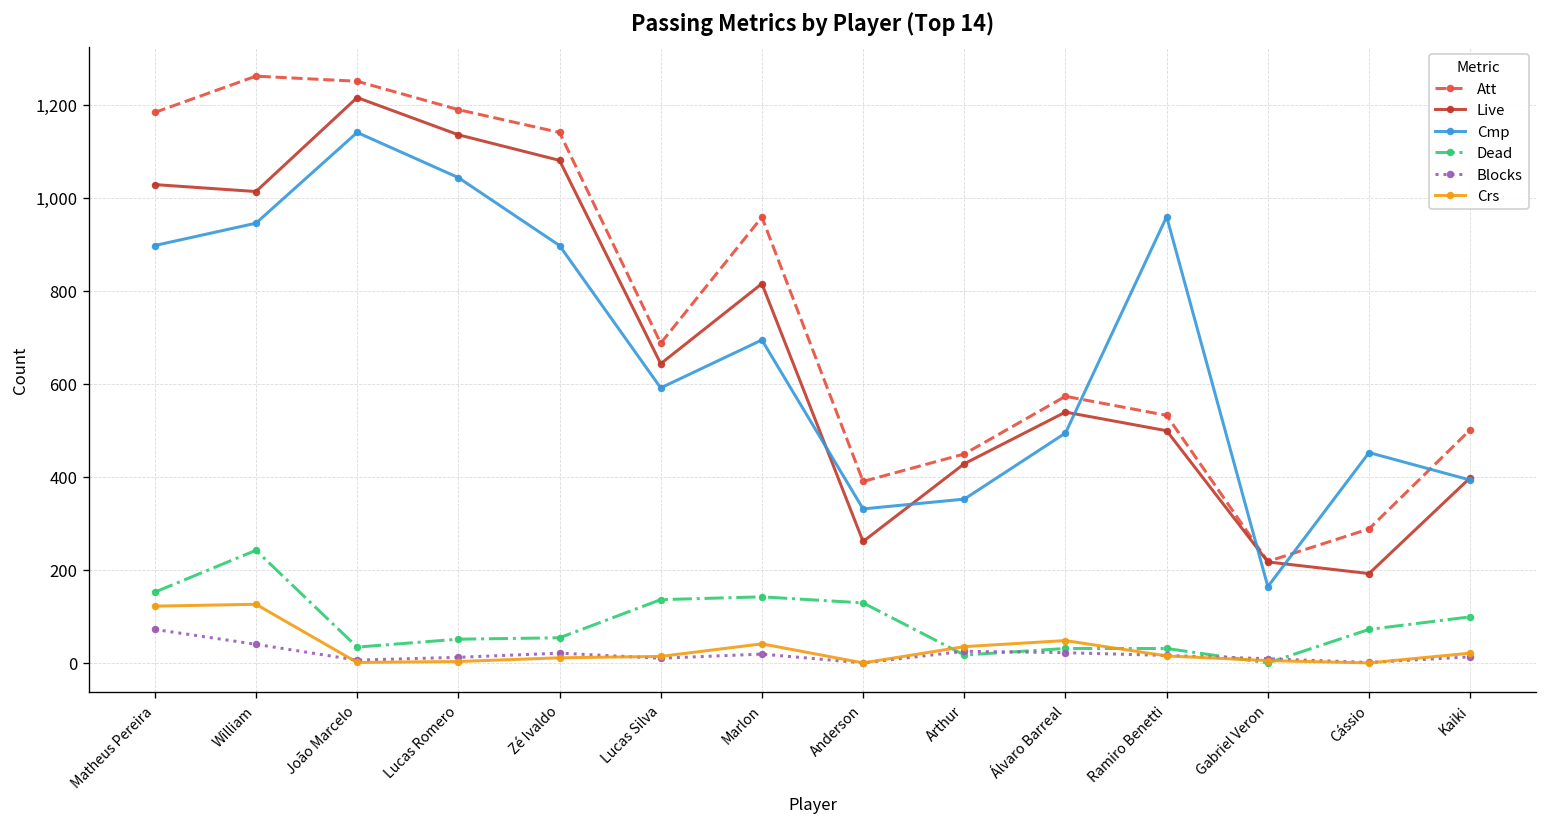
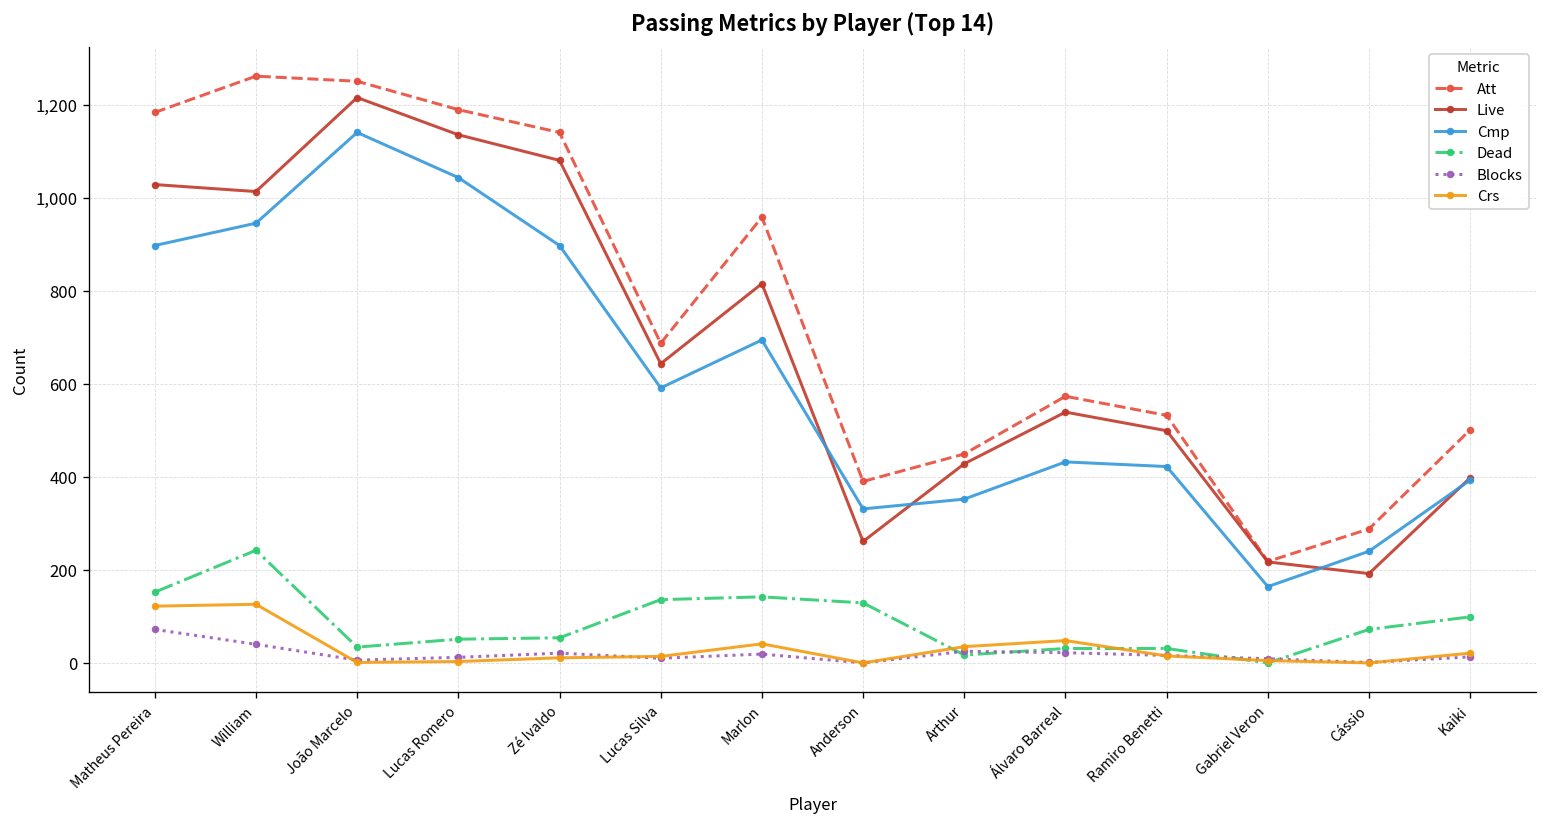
  {
    "Cmp": {
      "Matheus Pereira": "900",
      "William": "950",
      "João Marcelo": "1,140",
      "Lucas Romero": "1,040",
      "Zé Ivaldo": "900",
      "Lucas Silva": "590",
      "Marlon": "690",
      "Anderson": "330",
      "Arthur": "350",
-     "Álvaro Barreal": "490",
-     "Ramiro Benetti": "960",
+     "Álvaro Barreal": "430",
+     "Ramiro Benetti": "420",
      "Gabriel Veron": "160",
-     "Cássio": "450"
+     "Cássio": "240"
    },
    "Dead": {
      "Matheus Pereira": "150",
      "William": "240",
      "João Marcelo": "30",
      "Lucas Romero": "50",
      "Zé Ivaldo": "50",
      "Lucas Silva": "140",
      "Marlon": "140",
      "Anderson": "130",
      "Arthur": "20",
      "Álvaro Barreal": "30",
      "Ramiro Benetti": "30",
      "Cássio": "70",
      "Kaiki": "100"
    },
    "Blocks": {
      "Matheus Pereira": "70",
      "William": "40",
      "Lucas Romero": "10",
      "Zé Ivaldo": "20",
      "Marlon": "20",
      "Arthur": "30",
      "Álvaro Barreal": "20",
      "Kaiki": "10"
    },
    "Crs": {
      "Matheus Pereira": "120",
      "William": "130",
      "Lucas Romero": "0",
      "Zé Ivaldo": "10",
      "Marlon": "40",
      "Arthur": "40",
      "Álvaro Barreal": "50",
      "Kaiki": "20"
    }
  }
